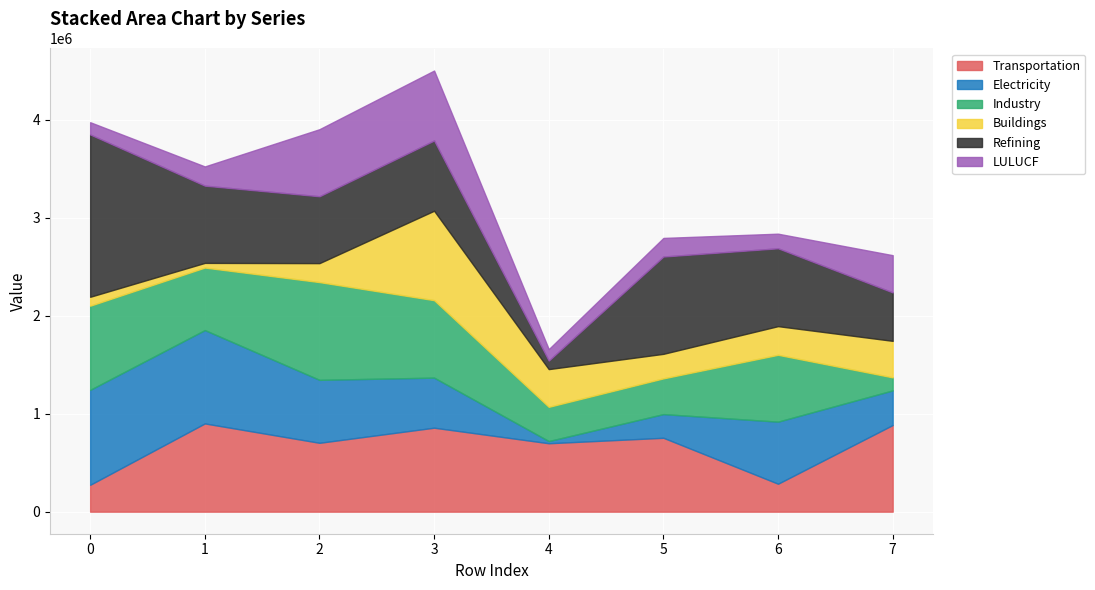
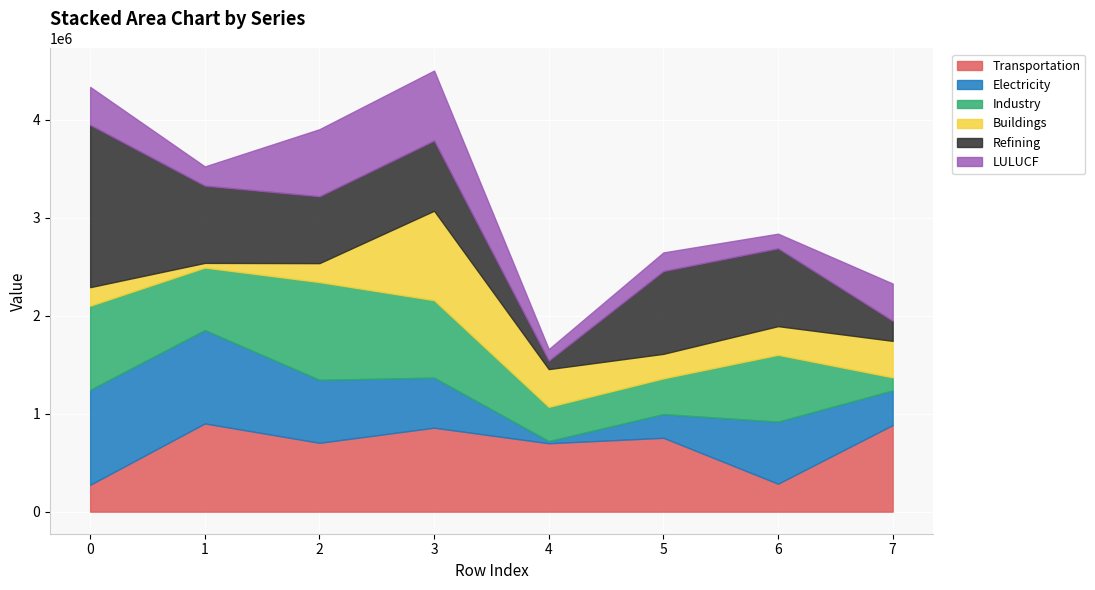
  {
    "Transportation": {
      "0": 300000,
      "1": 900000,
      "2": 700000,
      "3": 900000,
      "5": 800000,
      "6": 300000,
      "7": 900000
    },
    "Electricity": {
      "0": 1000000,
      "1": 1000000,
      "2": 600000,
      "3": 500000,
      "5": 200000,
      "6": 600000,
      "7": 400000
    },
    "Industry": {
      "0": 900000,
      "1": 600000,
      "2": 1000000,
      "3": 800000,
      "4": 300000,
      "5": 400000,
      "6": 700000,
      "7": 100000
    },
    "Buildings": {
-     "0": 100000,
+     "0": 200000,
      "1": 0,
      "2": 200000,
      "3": 900000,
      "4": 400000,
      "5": 300000,
      "6": 300000,
      "7": 400000
    },
    "Refining": {
      "0": 1700000,
      "1": 800000,
      "2": 700000,
      "3": 700000,
      "4": 100000,
-     "5": 1000000,
+     "5": 800000,
      "6": 800000,
-     "7": 500000
+     "7": 200000
    },
    "LULUCF": {
-     "0": 100000,
+     "0": 400000,
      "1": 200000,
      "2": 700000,
      "3": 700000,
      "4": 100000,
      "5": 200000,
      "6": 100000,
      "7": 400000
    }
  }
